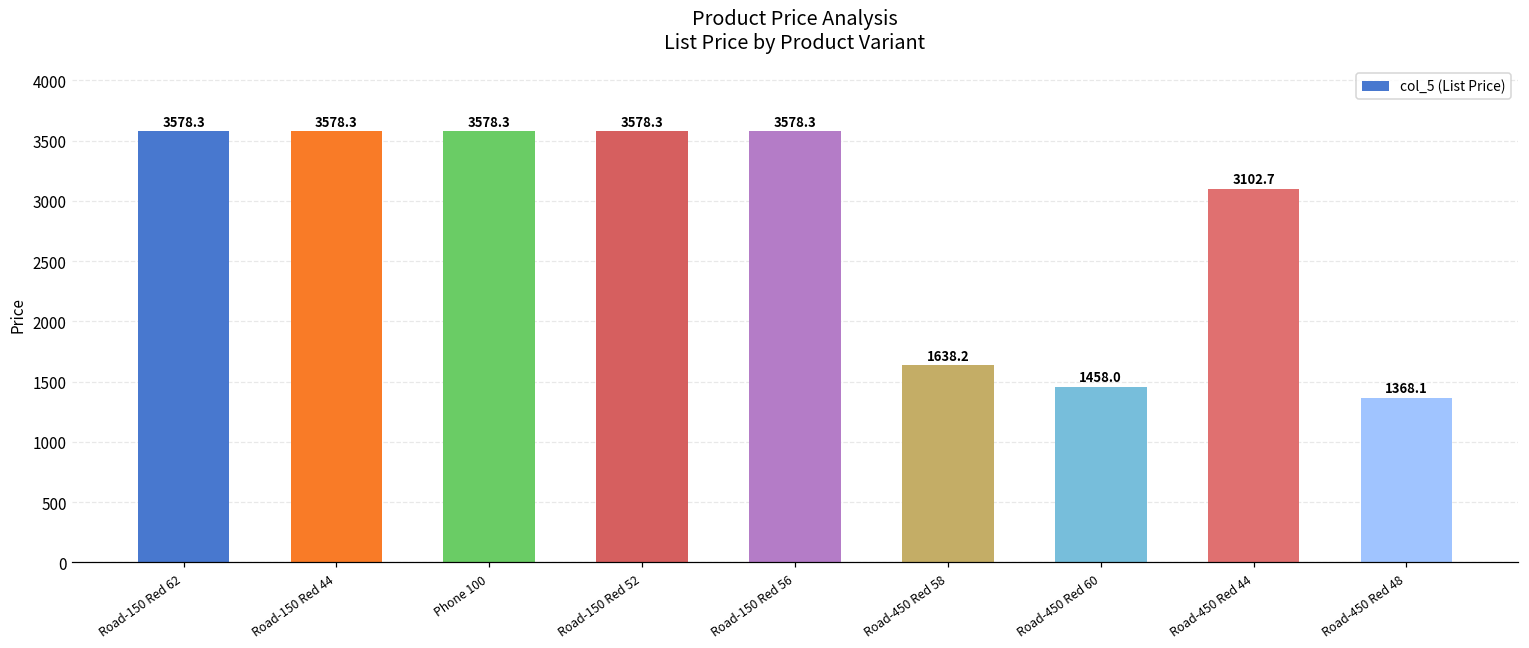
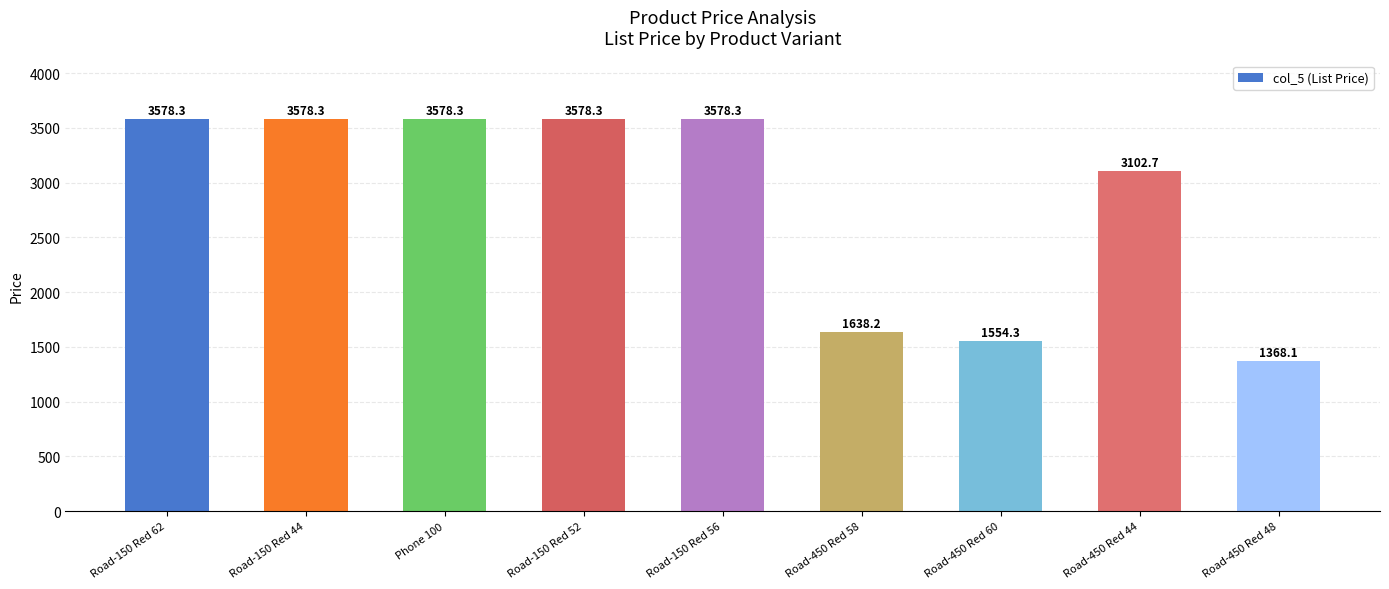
  {
    "Road-150 Red 62": 3578.3,
    "Road-150 Red 44": 3578.3,
    "Phone 100": 3578.3,
    "Road-150 Red 52": 3578.3,
    "Road-150 Red 56": 3578.3,
    "Road-450 Red 58": 1638.2,
-   "Road-450 Red 60": 1458.0,
+   "Road-450 Red 60": 1554.3,
    "Road-450 Red 44": 3102.7,
    "Road-450 Red 48": 1368.1
  }
